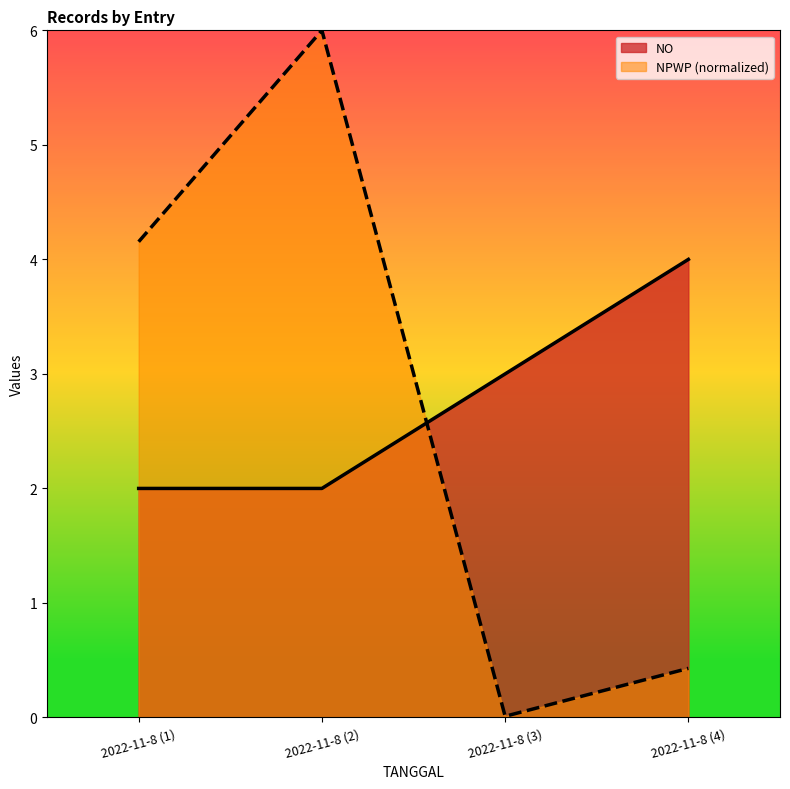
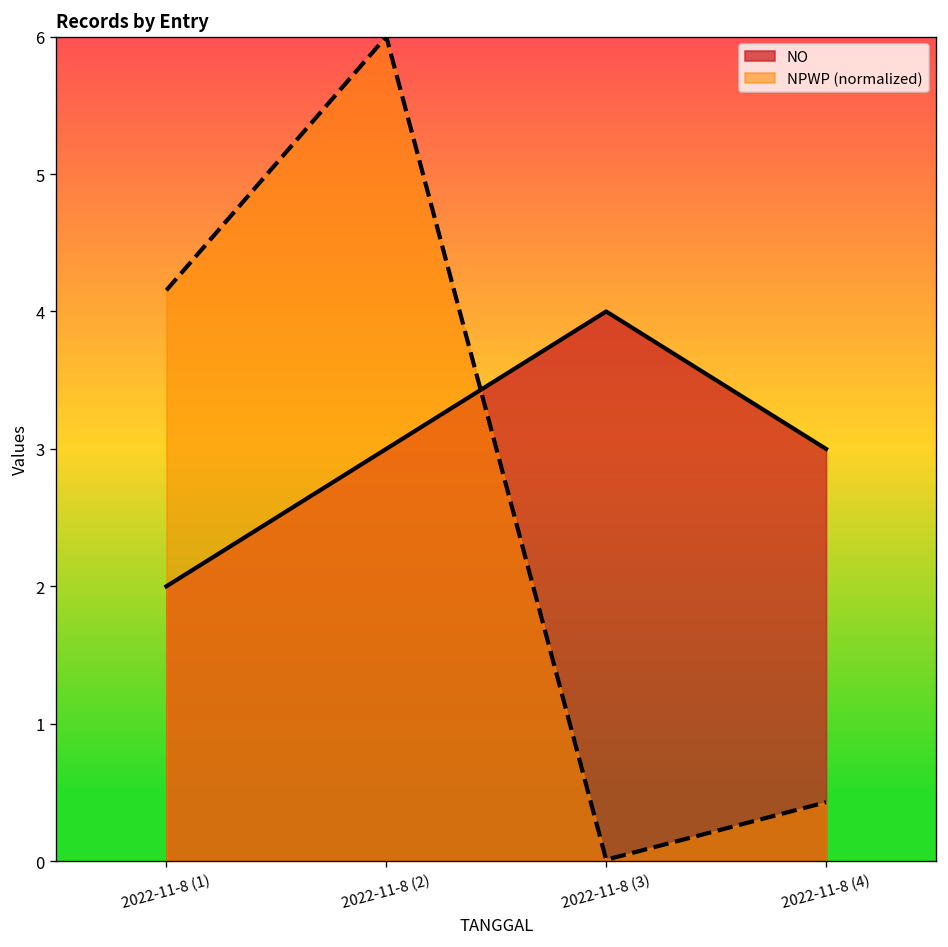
  {
    "NO": {
      "2022-11-8 (1)": 2,
-     "2022-11-8 (2)": 2,
-     "2022-11-8 (3)": 3,
-     "2022-11-8 (4)": 4
+     "2022-11-8 (2)": 3,
+     "2022-11-8 (3)": 4,
+     "2022-11-8 (4)": 3
    },
    "NPWP (normalized)": {
      "2022-11-8 (1)": 4.15,
      "2022-11-8 (2)": 6,
      "2022-11-8 (3)": 0,
      "2022-11-8 (4)": 0.43
    }
  }
